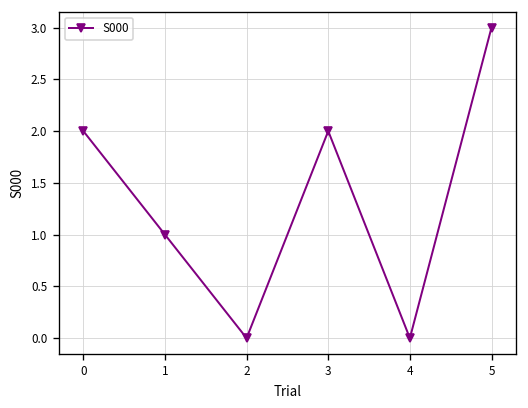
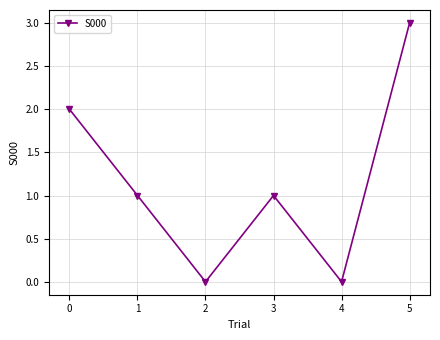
  {
    "0": 2,
    "1": 1,
    "2": 0,
-   "3": 2,
+   "3": 1,
    "4": 0,
    "5": 3
  }
